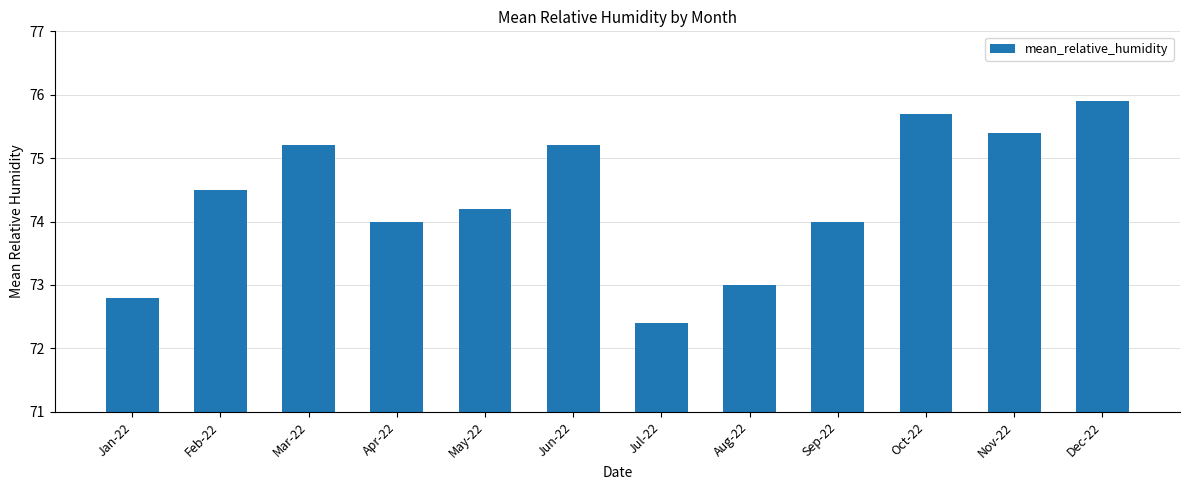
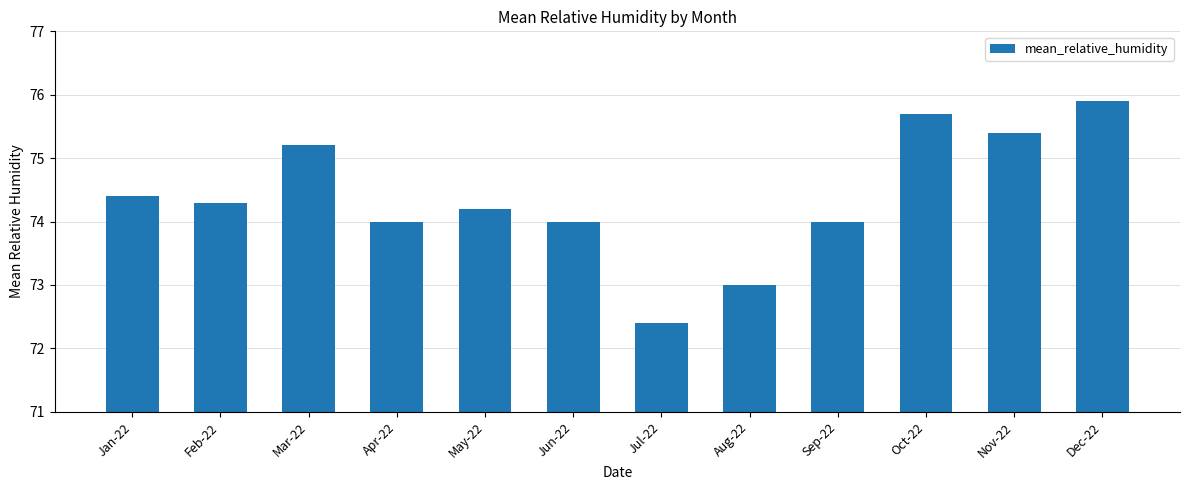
  {
-   "Jan-22": 72.8,
-   "Feb-22": 74.5,
+   "Jan-22": 74.4,
+   "Feb-22": 74.3,
    "Mar-22": 75.2,
    "Apr-22": 74.0,
    "May-22": 74.2,
-   "Jun-22": 75.2,
+   "Jun-22": 74.0,
    "Jul-22": 72.4,
    "Aug-22": 73.0,
    "Sep-22": 74.0,
    "Oct-22": 75.7,
    "Nov-22": 75.4,
    "Dec-22": 75.9
  }
